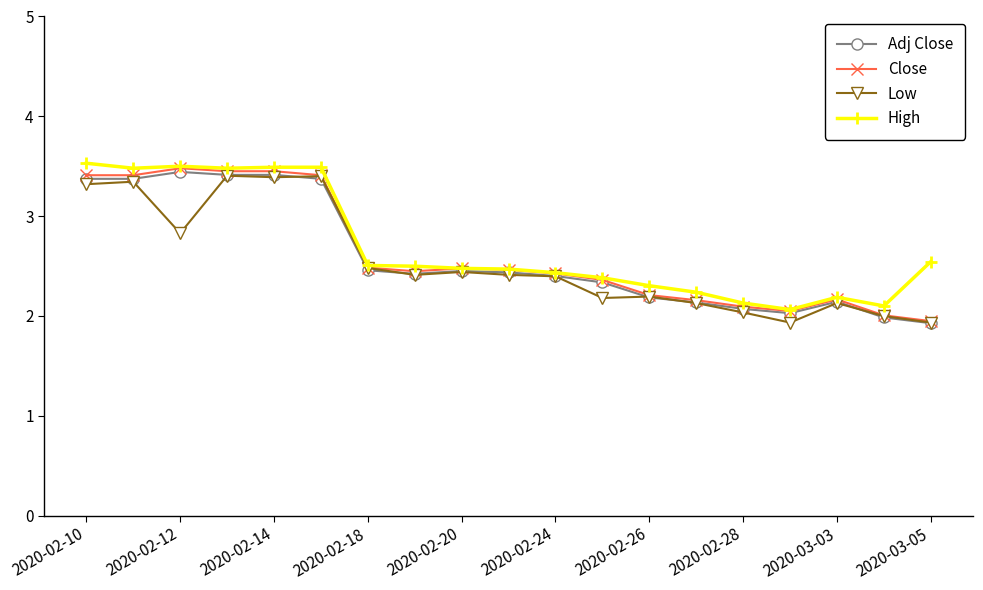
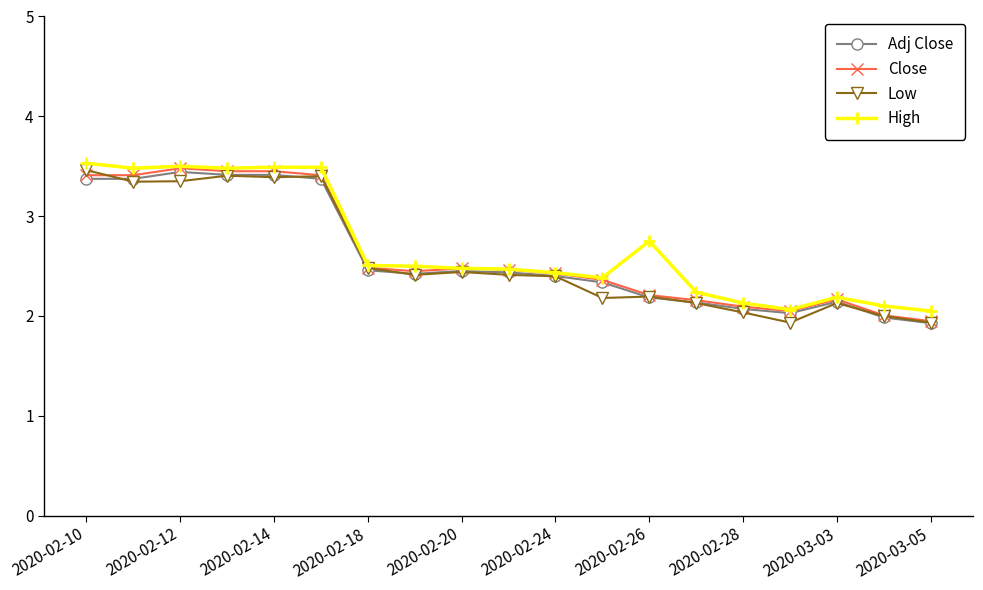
  {
    "Adj Close": {
      "2020-02-10": 3.4,
      "2020-02-12": 3.4
    },
    "Close": {
      "2020-02-10": 3.4,
      "2020-02-14": 3.5
    },
    "Low": {
-     "2020-02-10": 3.3,
-     "2020-02-12": 2.8,
+     "2020-02-10": 3.5,
+     "2020-02-12": 3.3,
      "2020-02-28": 2.0
    },
    "High": {
      "2020-02-10": 3.5,
      "2020-02-14": 3.5,
-     "2020-02-26": 2.3,
+     "2020-02-26": 2.8,
      "2020-02-28": 2.1,
-     "2020-03-05": 2.5
+     "2020-03-05": 2.0
    }
  }
